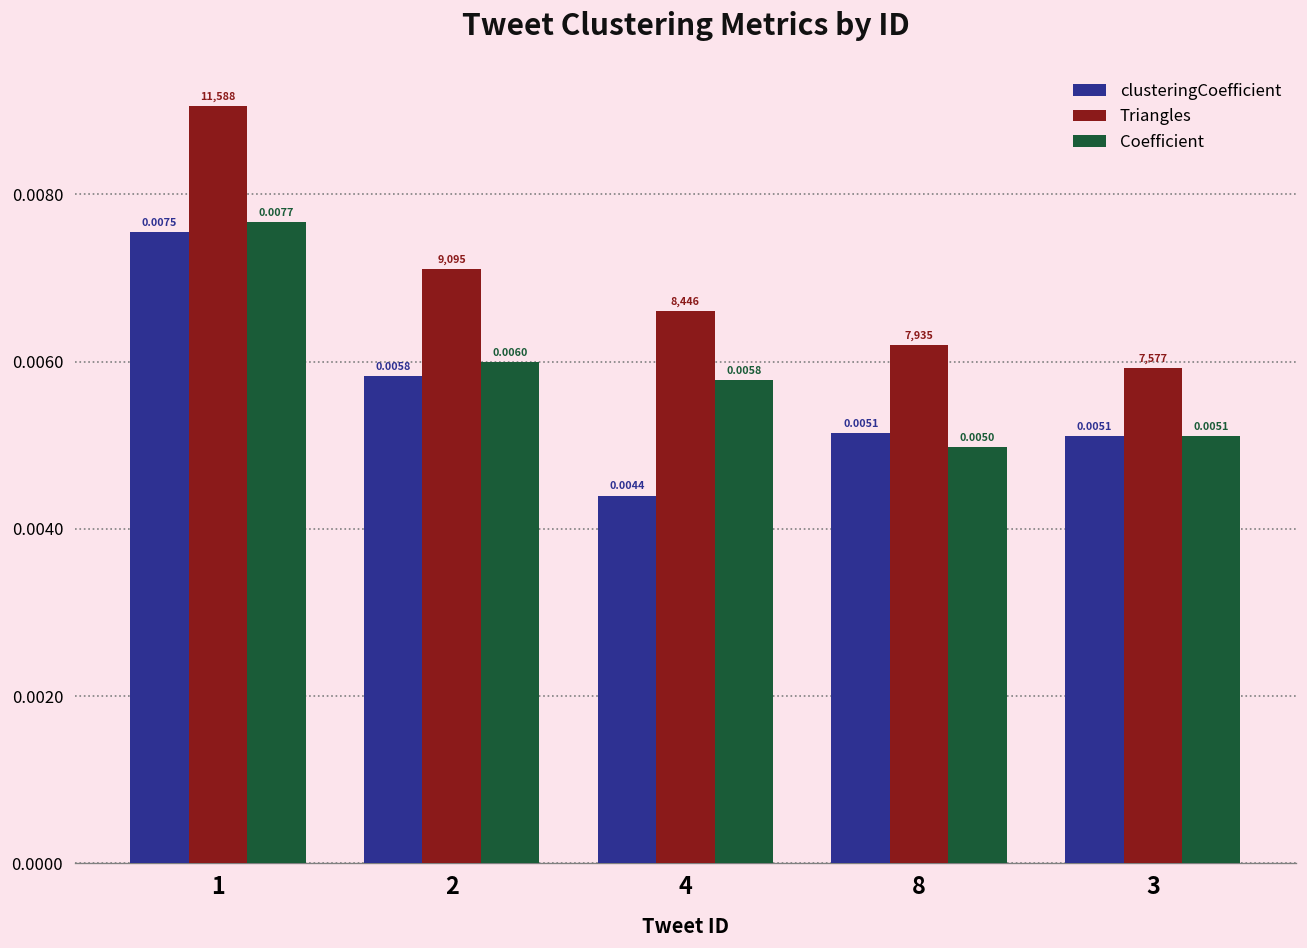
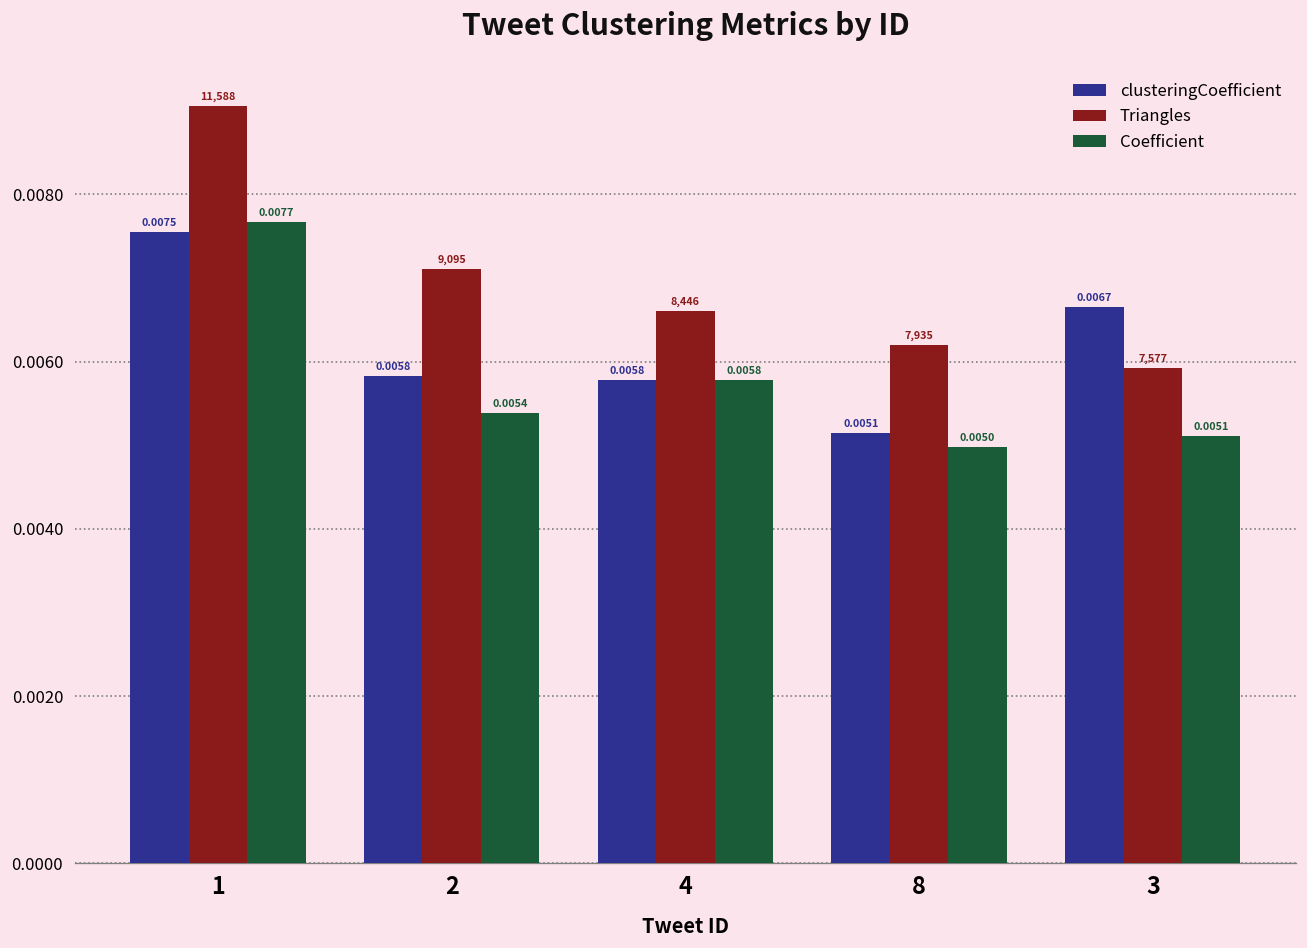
  {
    "clusteringCoefficient": {
      "1": 0.0075,
      "2": 0.0058,
-     "4": 0.0044,
+     "4": 0.0058,
      "8": 0.0051,
-     "3": 0.0051
+     "3": 0.0067
    },
    "Coefficient": {
      "1": 0.0077,
-     "2": 0.0060,
+     "2": 0.0054,
      "4": 0.0058,
      "8": 0.0050,
      "3": 0.0051
    }
  }
